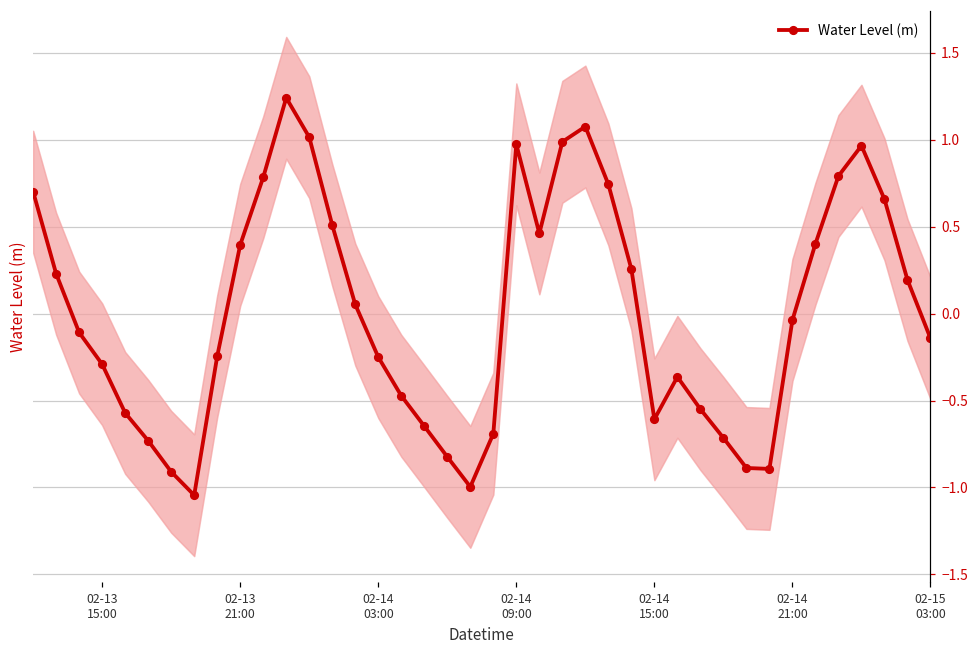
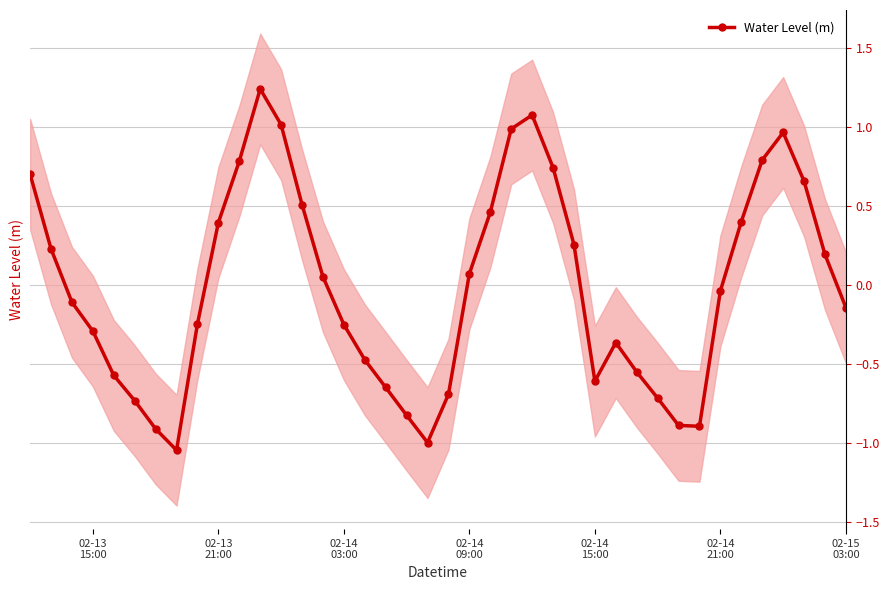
  {
    "Water Level (m)": {
      "02-13 15:00": -0.29,
      "02-13 21:00": 0.39,
      "02-14 03:00": -0.25,
-     "02-14 09:00": 0.97,
+     "02-14 09:00": 0.07,
      "02-14 15:00": -0.61,
      "02-14 21:00": -0.04,
      "02-15 03:00": -0.14
    }
  }
